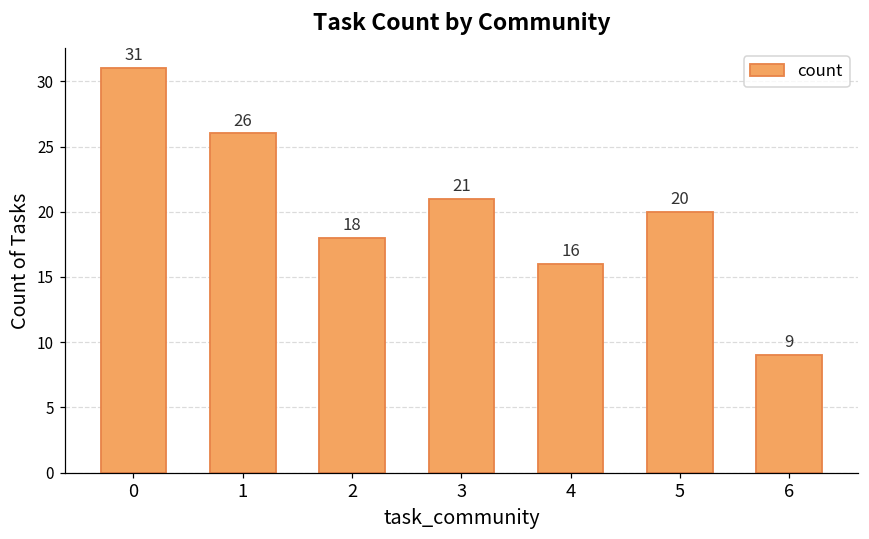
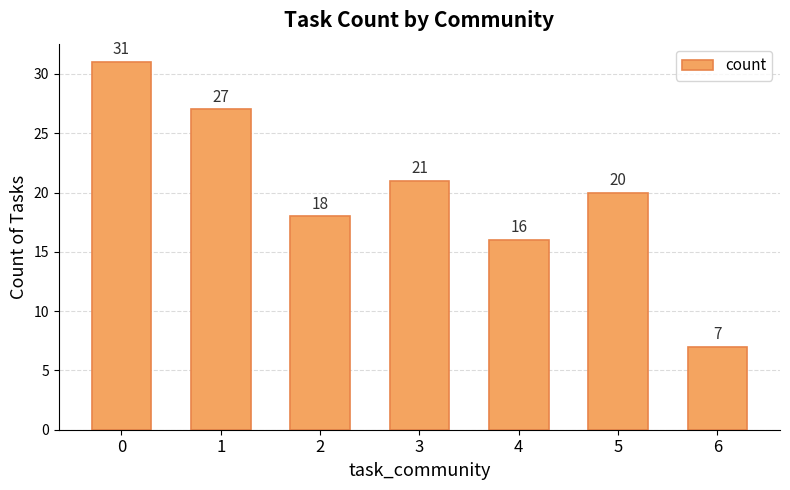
  {
    "0": 31,
-   "1": 26,
+   "1": 27,
    "2": 18,
    "3": 21,
    "4": 16,
    "5": 20,
-   "6": 9
+   "6": 7
  }
